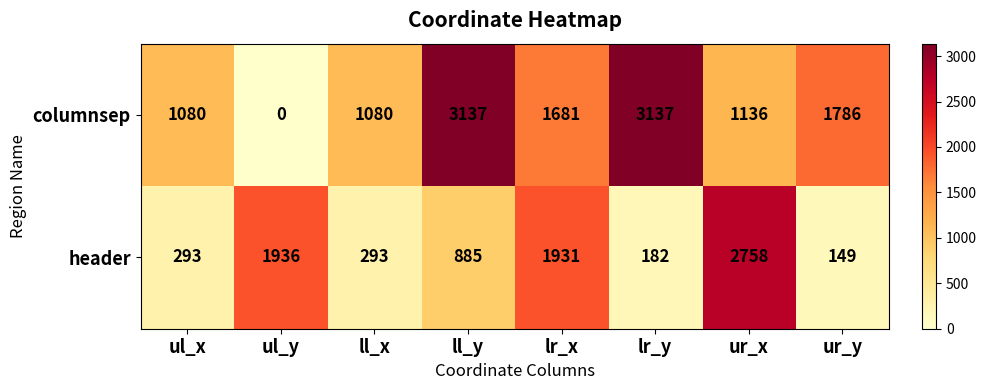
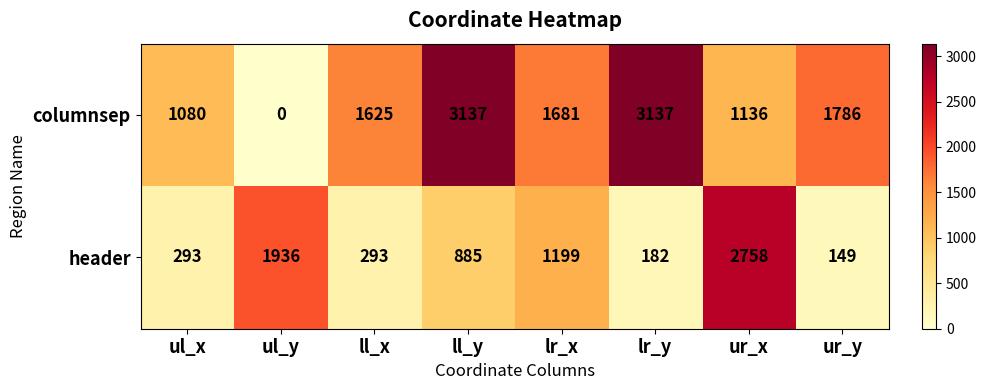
  {
    "columnsep": {
      "ul_x": 1080,
      "ul_y": 0,
-     "ll_x": 1080,
+     "ll_x": 1625,
      "ll_y": 3137,
      "lr_x": 1681,
      "lr_y": 3137,
      "ur_x": 1136,
      "ur_y": 1786
    },
    "header": {
      "ul_x": 293,
      "ul_y": 1936,
      "ll_x": 293,
      "ll_y": 885,
-     "lr_x": 1931,
+     "lr_x": 1199,
      "lr_y": 182,
      "ur_x": 2758,
      "ur_y": 149
    }
  }
